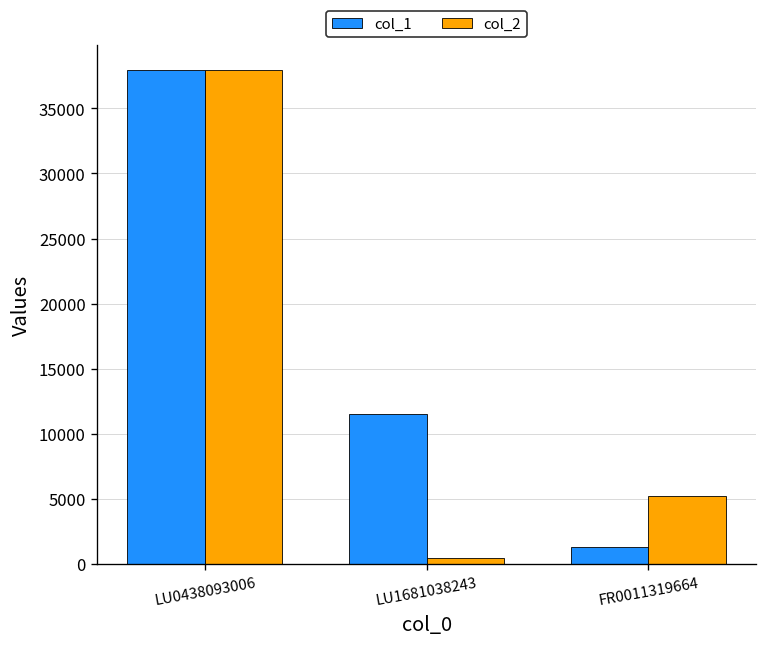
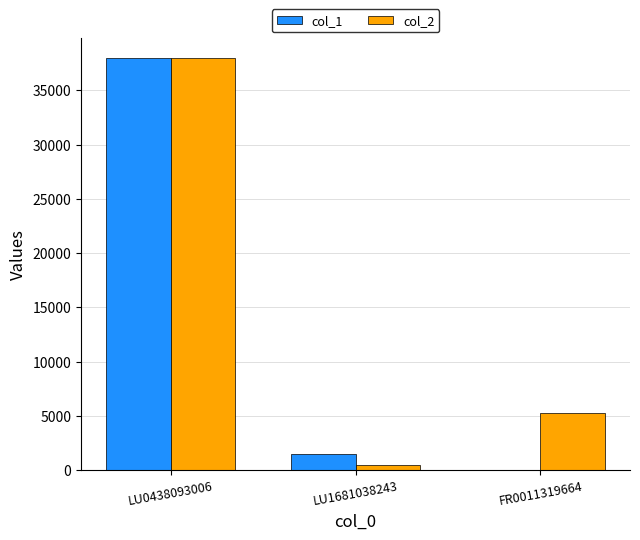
  {
    "col_1": {
      "LU0438093006": 38000,
-     "LU1681038243": 11500,
-     "FR0011319664": 1300
+     "LU1681038243": 1400,
+     "FR0011319664": 0
    },
    "col_2": {
      "LU0438093006": 38000,
      "LU1681038243": 500,
      "FR0011319664": 5200
    }
  }
